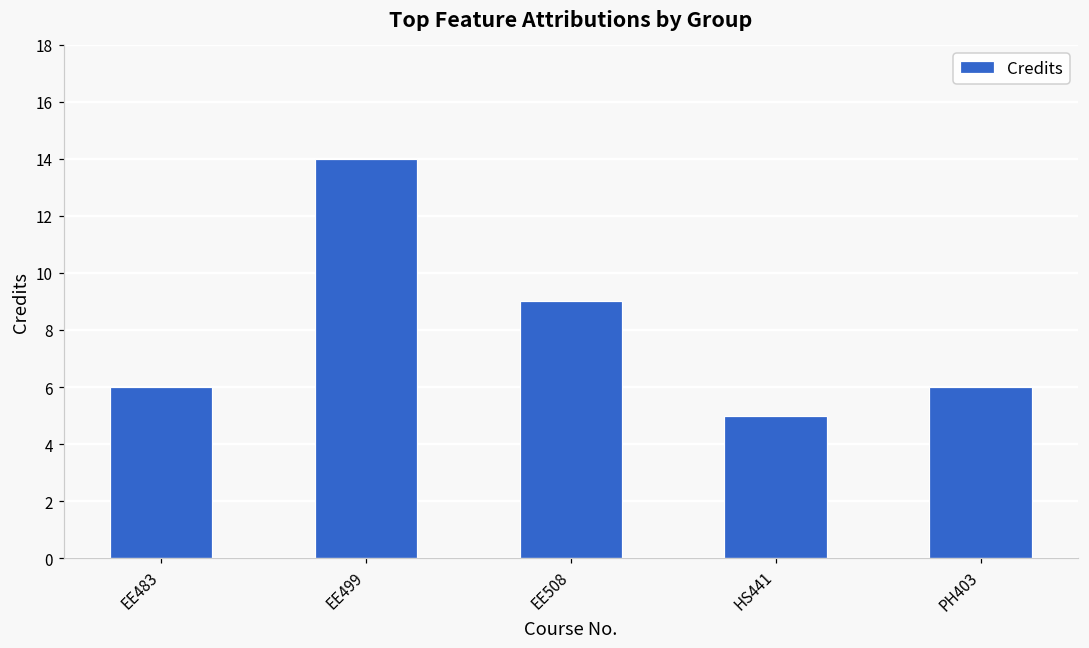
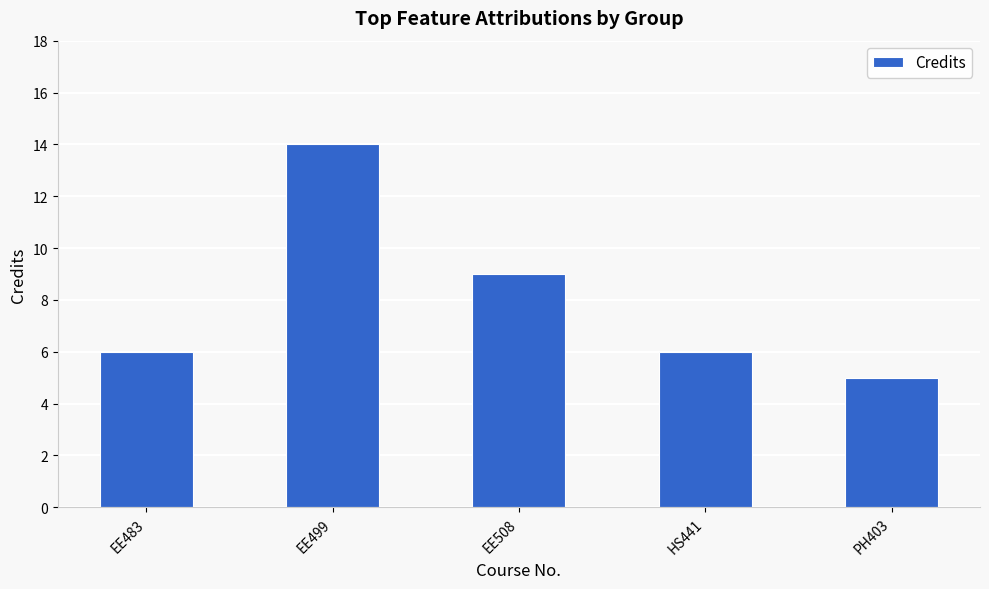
  {
    "EE483": 6,
    "EE499": 14,
    "EE508": 9,
-   "HS441": 5,
-   "PH403": 6
+   "HS441": 6,
+   "PH403": 5
  }
